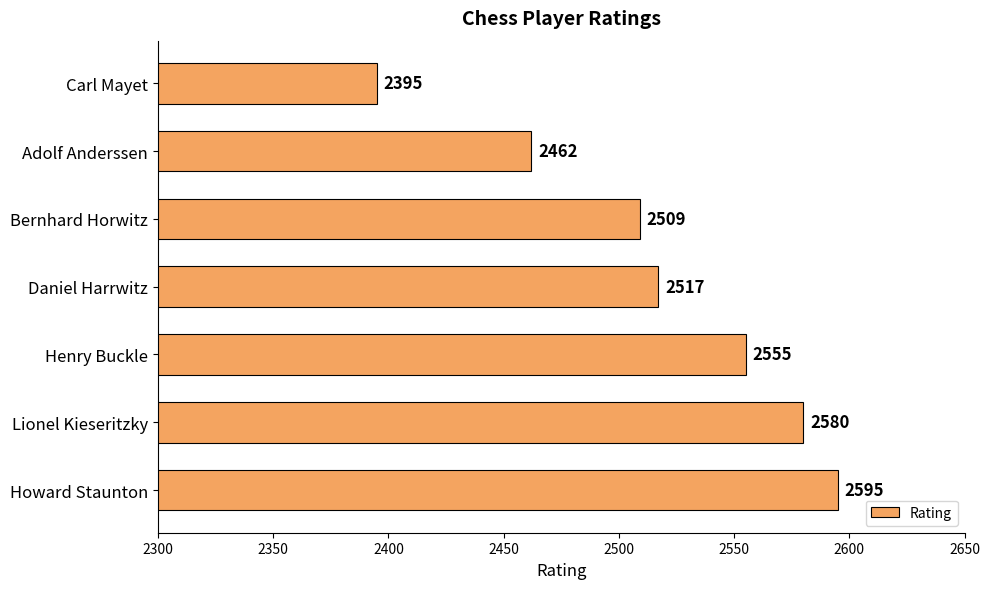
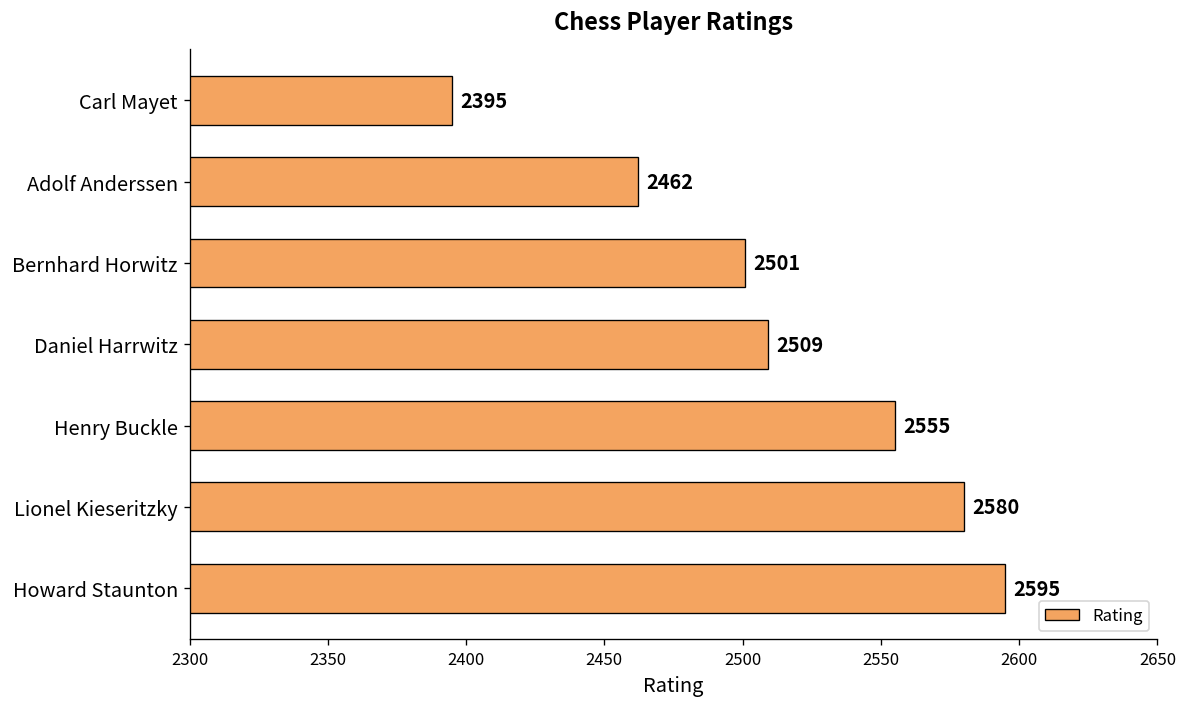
  {
    "Carl Mayet": 2395,
    "Adolf Anderssen": 2462,
-   "Bernhard Horwitz": 2509,
-   "Daniel Harrwitz": 2517,
+   "Bernhard Horwitz": 2501,
+   "Daniel Harrwitz": 2509,
    "Henry Buckle": 2555,
    "Lionel Kieseritzky": 2580,
    "Howard Staunton": 2595
  }
